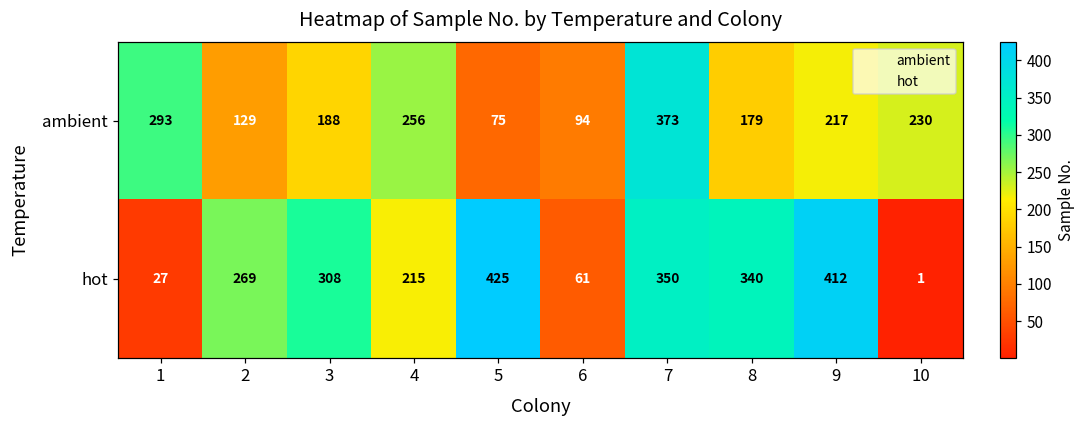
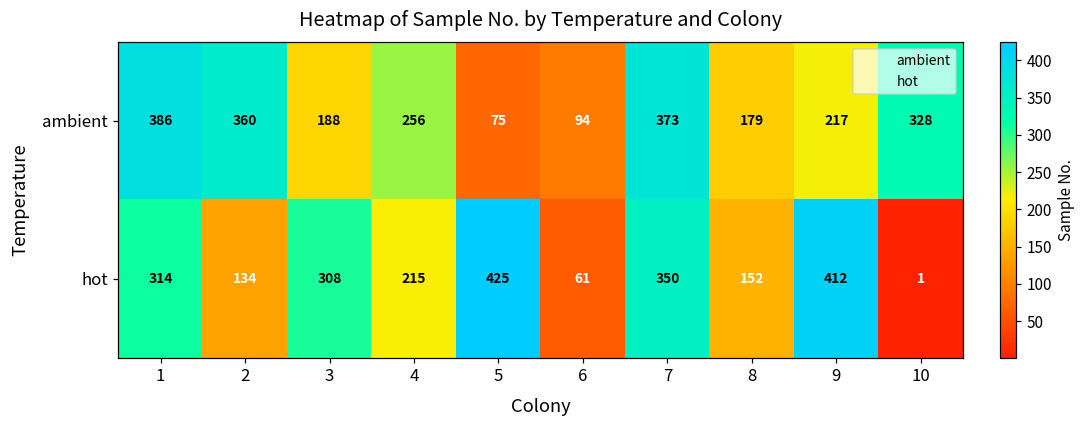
  {
    "ambient": {
-     "1": 293,
-     "2": 129,
-     "10": 230
+     "1": 386,
+     "2": 360,
+     "10": 328
    },
    "hot": {
-     "1": 27,
-     "2": 269,
-     "8": 340
+     "1": 314,
+     "2": 134,
+     "8": 152
    }
  }
